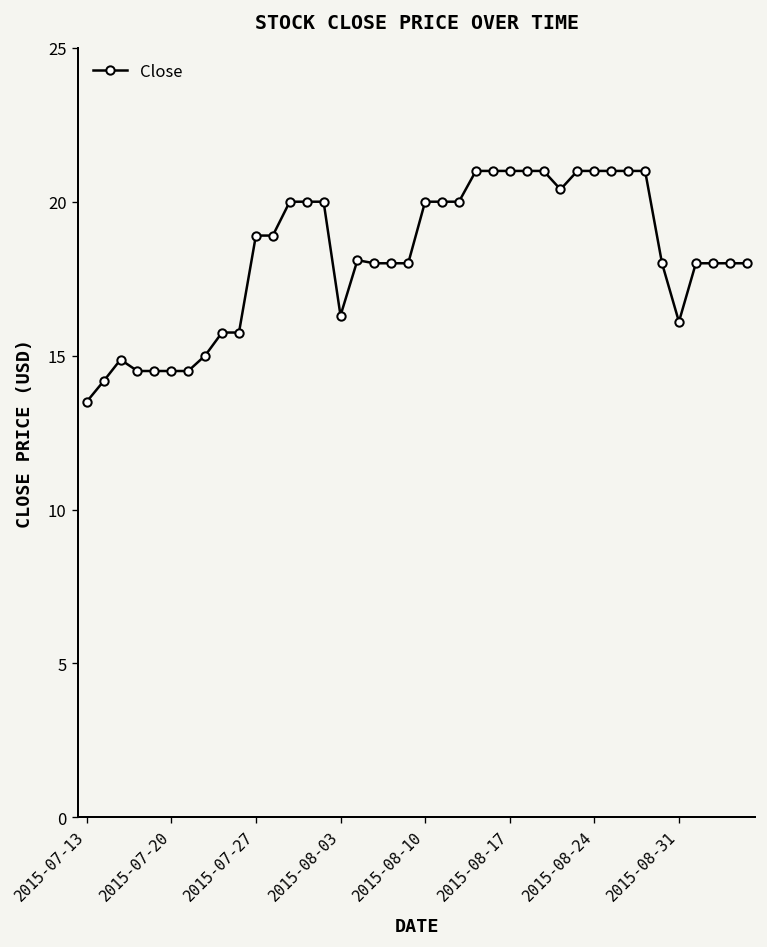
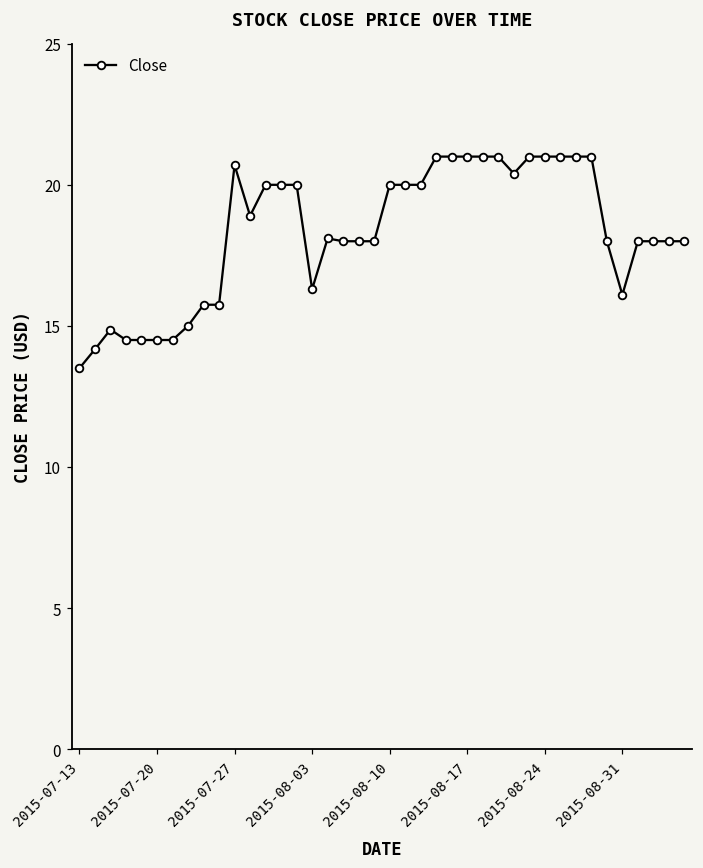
  {
    "2015-07-13": 13.5,
    "2015-07-20": 14.5,
-   "2015-07-27": 18.9,
+   "2015-07-27": 20.7,
    "2015-08-03": 16.3,
    "2015-08-10": 20.0,
    "2015-08-17": 21.0,
    "2015-08-24": 21.0,
    "2015-08-31": 16.1
  }
